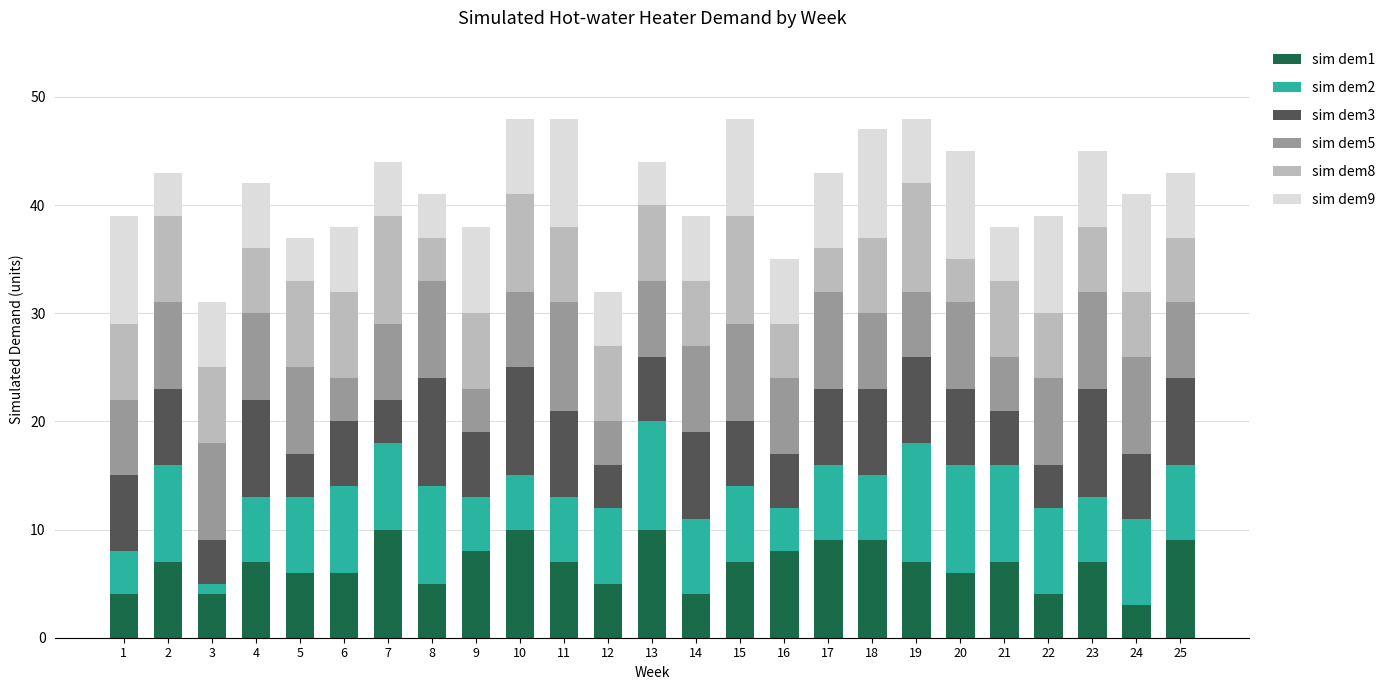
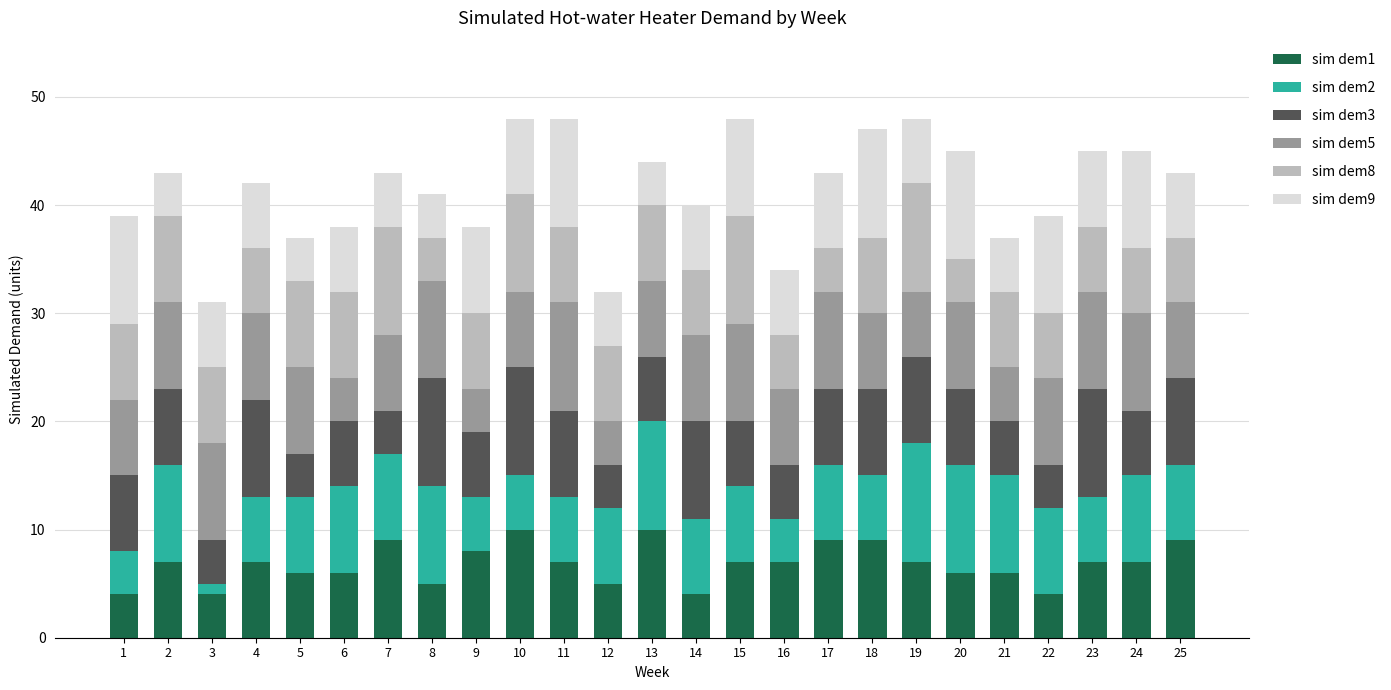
  {
    "sim dem1": {
      "1": 4,
      "2": 7,
      "3": 4,
      "4": 7,
      "5": 6,
      "6": 6,
-     "7": 10,
+     "7": 9,
      "8": 5,
      "9": 8,
      "10": 10,
      "11": 7,
      "12": 5,
      "13": 10,
      "14": 4,
      "15": 7,
-     "16": 8,
+     "16": 7,
      "17": 9,
      "18": 9,
      "19": 7,
      "20": 6,
-     "21": 7,
+     "21": 6,
      "22": 4,
      "23": 7,
-     "24": 3,
+     "24": 7,
      "25": 9
    },
    "sim dem2": {
      "1": 4,
      "2": 9,
      "3": 1,
      "4": 6,
      "5": 7,
      "6": 8,
      "7": 8,
      "8": 9,
      "9": 5,
      "10": 5,
      "11": 6,
      "12": 7,
      "13": 10,
      "14": 7,
      "15": 7,
      "16": 4,
      "17": 7,
      "18": 6,
      "19": 11,
      "20": 10,
      "21": 9,
      "22": 8,
      "23": 6,
      "24": 8,
      "25": 7
    },
    "sim dem3": {
      "1": 7,
      "2": 7,
      "3": 4,
      "4": 9,
      "5": 4,
      "6": 6,
      "7": 4,
      "8": 10,
      "9": 6,
      "10": 10,
      "11": 8,
      "12": 4,
      "13": 6,
-     "14": 8,
+     "14": 9,
      "15": 6,
      "16": 5,
      "17": 7,
      "18": 8,
      "19": 8,
      "20": 7,
      "21": 5,
      "22": 4,
      "23": 10,
      "24": 6,
      "25": 8
    }
  }
